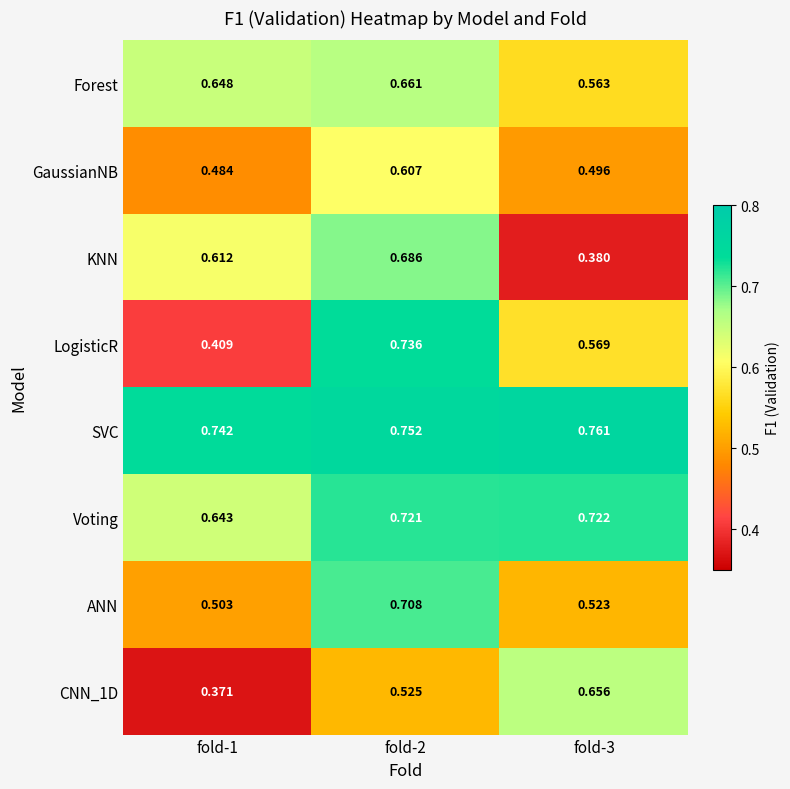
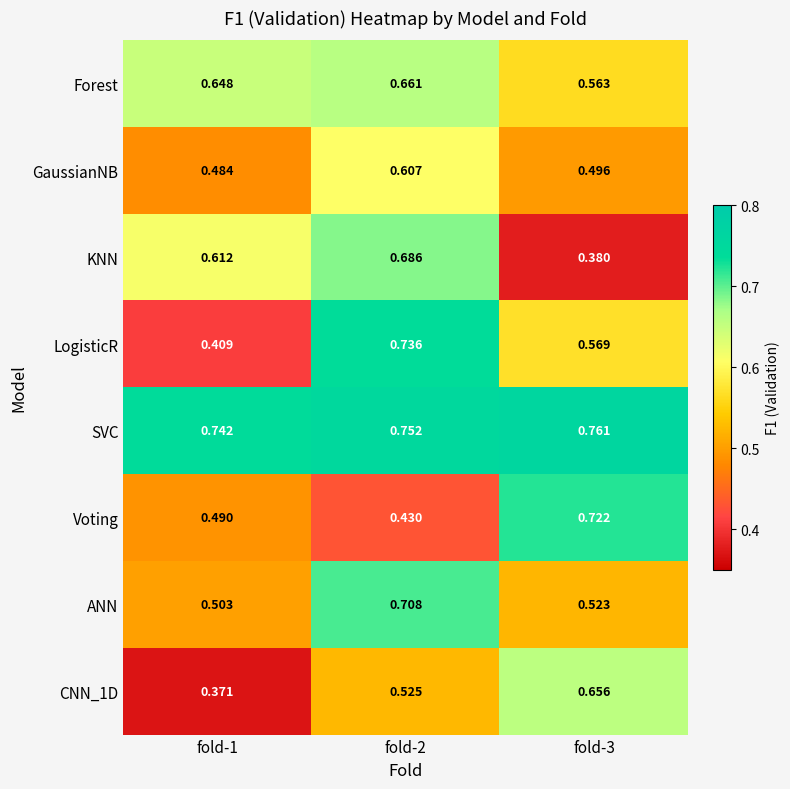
  {
    "Forest": {
      "fold-1": 0.648,
      "fold-2": 0.661,
      "fold-3": 0.563
    },
    "GaussianNB": {
      "fold-1": 0.484,
      "fold-2": 0.607,
      "fold-3": 0.496
    },
    "KNN": {
      "fold-1": 0.612,
      "fold-2": 0.686,
      "fold-3": 0.380
    },
    "LogisticR": {
      "fold-1": 0.409,
      "fold-2": 0.736,
      "fold-3": 0.569
    },
    "SVC": {
      "fold-1": 0.742,
      "fold-2": 0.752,
      "fold-3": 0.761
    },
    "Voting": {
-     "fold-1": 0.643,
-     "fold-2": 0.721,
+     "fold-1": 0.490,
+     "fold-2": 0.430,
      "fold-3": 0.722
    },
    "ANN": {
      "fold-1": 0.503,
      "fold-2": 0.708,
      "fold-3": 0.523
    },
    "CNN_1D": {
      "fold-1": 0.371,
      "fold-2": 0.525,
      "fold-3": 0.656
    }
  }
